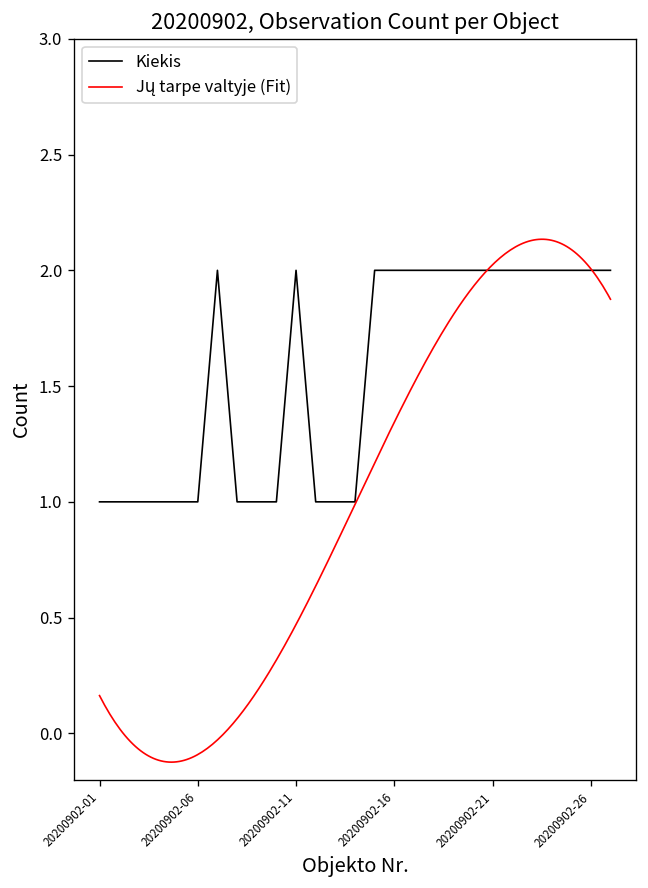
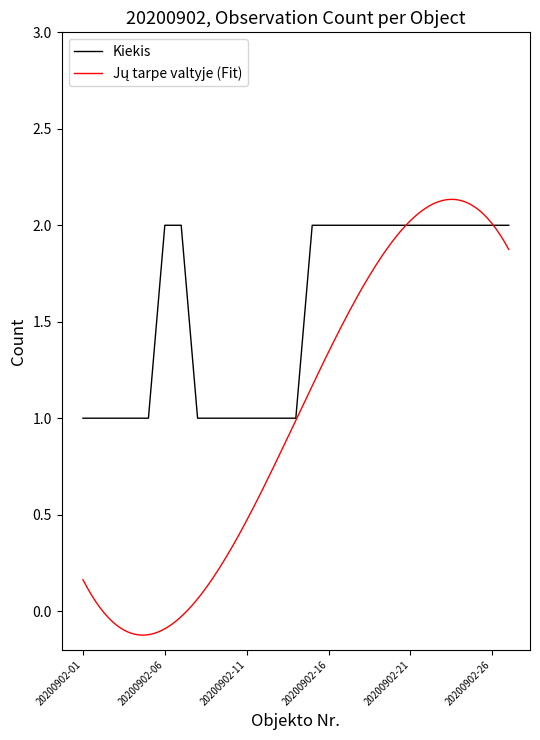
  {
    "Kiekis": {
      "20200902-01": 1,
-     "20200902-06": 1,
-     "20200902-11": 2,
+     "20200902-06": 2,
+     "20200902-11": 1,
      "20200902-16": 2,
      "20200902-21": 2
    },
    "Jų tarpe valtyje (Fit)": {
      "20200902-01": 0.16
    }
  }
